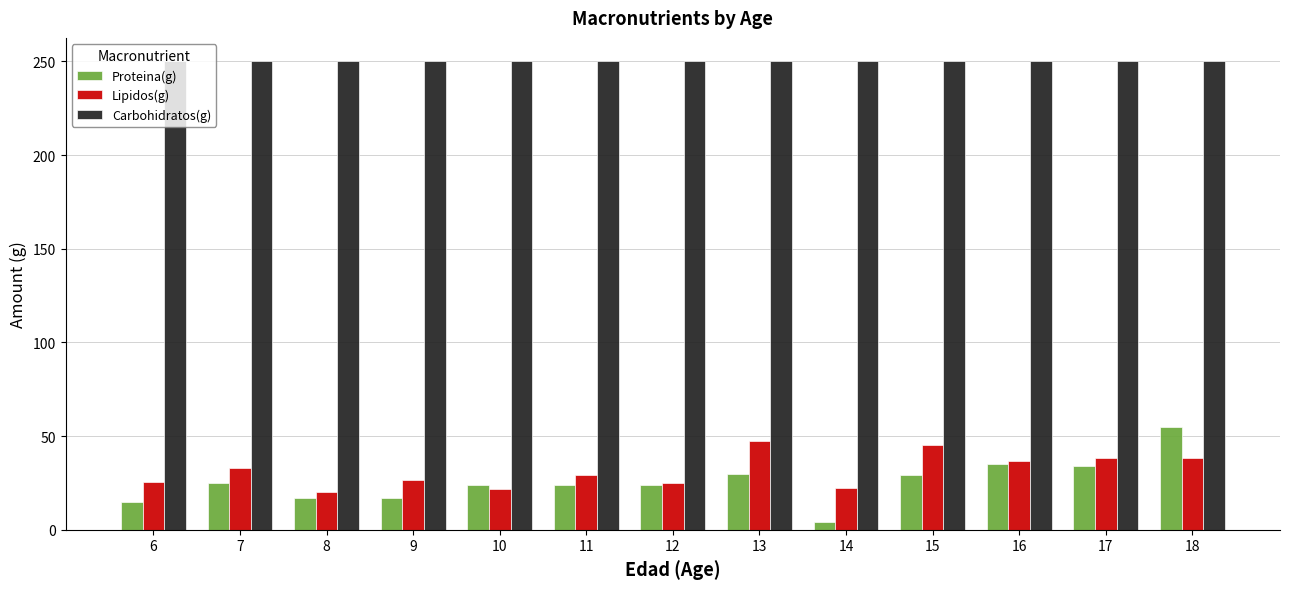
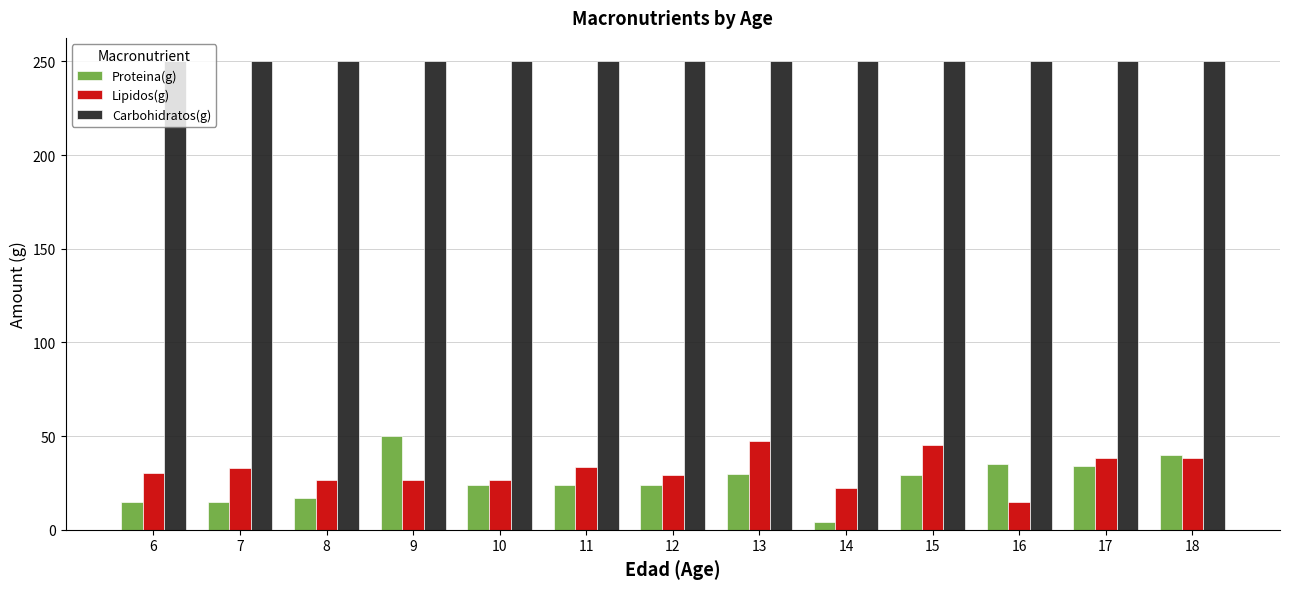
  {
    "Proteina(g)": {
      "6": 15,
-     "7": 25,
+     "7": 15,
      "8": 17,
-     "9": 17,
+     "9": 50,
      "10": 24,
      "11": 24,
      "12": 24,
      "13": 30,
      "14": 4,
      "15": 29,
      "16": 35,
      "17": 34,
-     "18": 55
+     "18": 40
    },
    "Lipidos(g)": {
-     "6": 25,
+     "6": 30,
      "7": 33,
-     "8": 20,
+     "8": 27,
      "9": 27,
-     "10": 22,
-     "11": 29,
-     "12": 25,
+     "10": 27,
+     "11": 34,
+     "12": 29,
      "13": 47,
      "14": 22,
      "15": 45,
-     "16": 37,
+     "16": 15,
      "17": 39,
      "18": 39
    },
    "Carbohidratos(g)": {
      "7": 250,
      "8": 250,
      "9": 250,
      "10": 250,
      "11": 250,
      "12": 250,
      "13": 250,
      "14": 250,
      "15": 250,
      "16": 250,
      "17": 250,
      "18": 250
    }
  }
